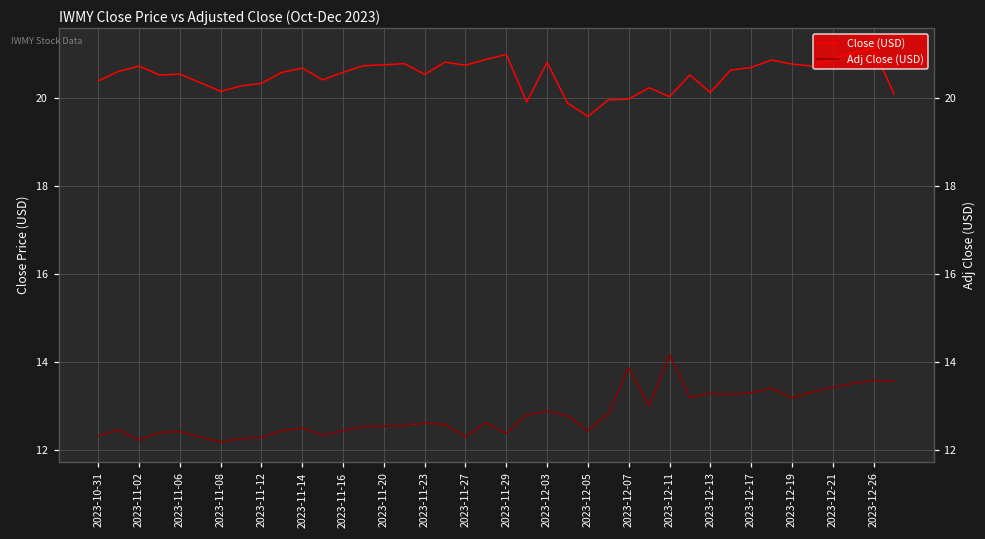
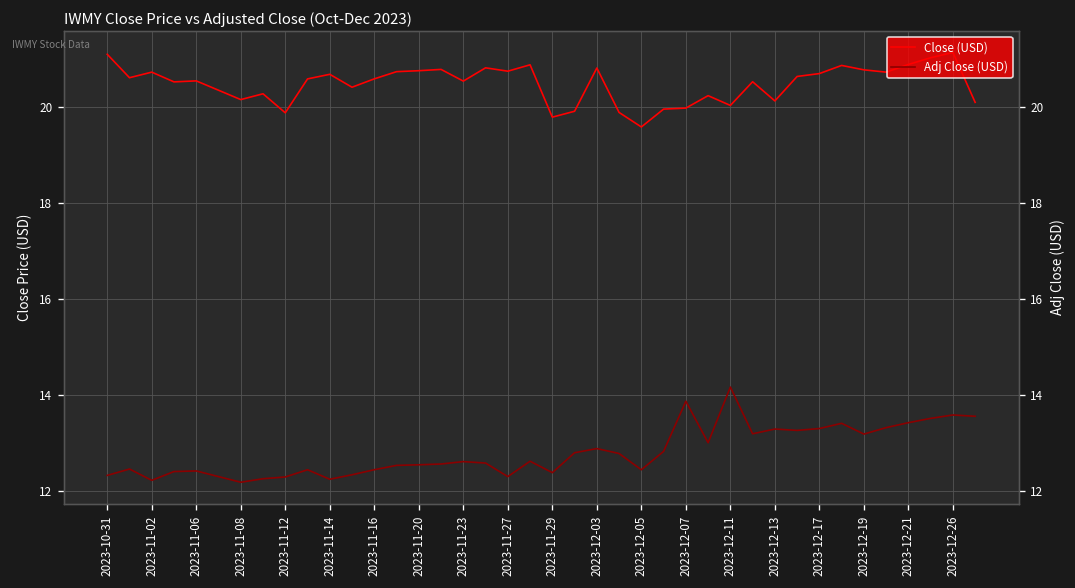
  {
    "Close (USD)": {
-     "2023-10-31": 20.4,
+     "2023-10-31": 21.1,
      "2023-11-02": 20.7,
      "2023-11-06": 20.5,
      "2023-11-08": 20.1,
-     "2023-11-12": 20.3,
+     "2023-11-12": 19.9,
      "2023-11-14": 20.7,
      "2023-11-16": 20.6,
      "2023-11-20": 20.8,
      "2023-11-23": 20.5,
      "2023-11-27": 20.7,
-     "2023-11-29": 21.0,
+     "2023-11-29": 19.8,
      "2023-12-03": 20.8,
      "2023-12-05": 19.6,
      "2023-12-07": 20.0,
      "2023-12-11": 20.0,
      "2023-12-13": 20.1,
      "2023-12-17": 20.7,
      "2023-12-19": 20.8
    },
    "Adj Close (USD)": {
      "2023-10-31": 12.3,
      "2023-11-02": 12.2,
      "2023-11-06": 12.4,
      "2023-11-08": 12.2,
      "2023-11-12": 12.3,
-     "2023-11-14": 12.5,
+     "2023-11-14": 12.2,
      "2023-11-16": 12.4,
      "2023-11-20": 12.5,
      "2023-11-23": 12.6,
      "2023-11-27": 12.3,
      "2023-11-29": 12.4,
      "2023-12-03": 12.9,
      "2023-12-05": 12.4,
      "2023-12-07": 13.9,
      "2023-12-11": 14.2,
      "2023-12-13": 13.3,
      "2023-12-17": 13.3,
      "2023-12-19": 13.2,
      "2023-12-21": 13.4,
      "2023-12-26": 13.6
    }
  }
